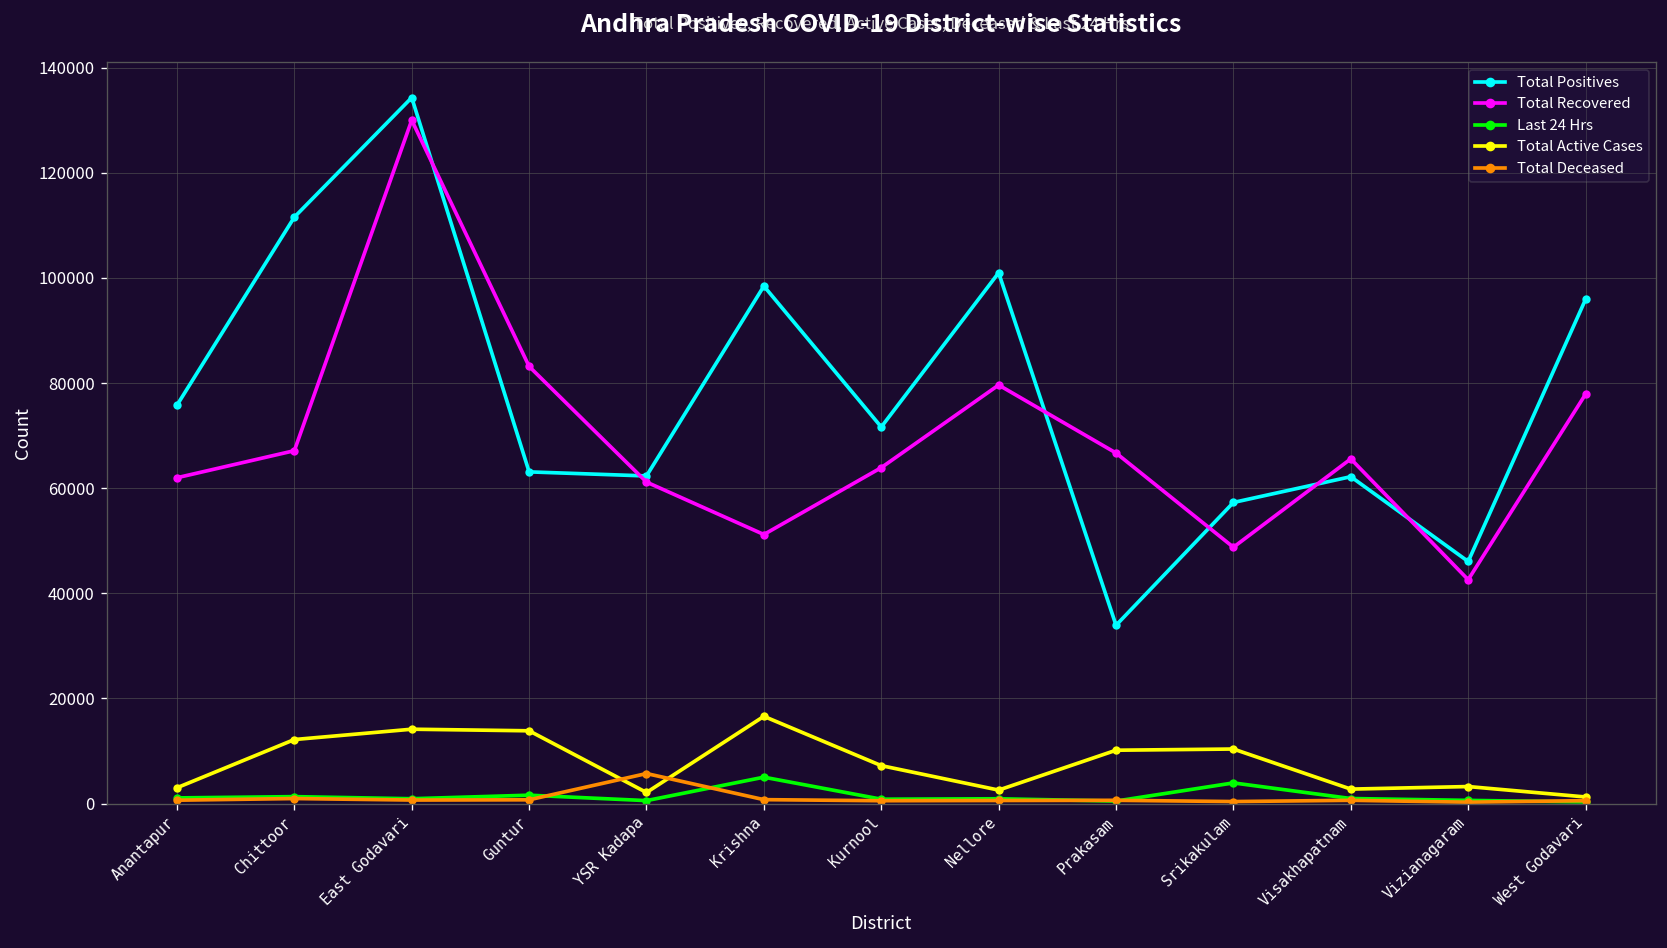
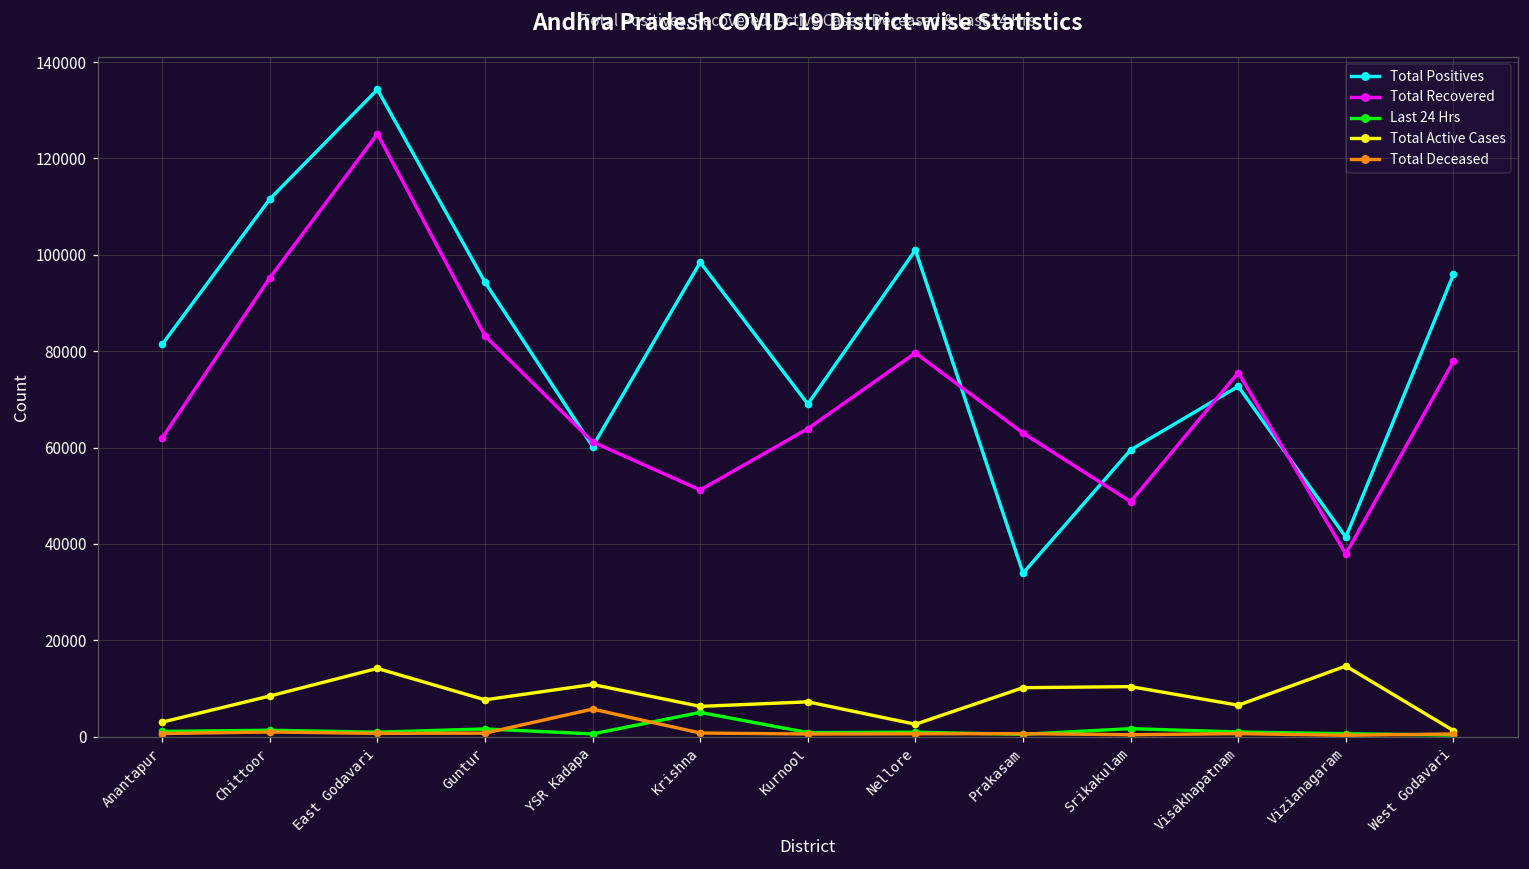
  {
    "Total Positives": {
-     "Anantapur": 76000,
+     "Anantapur": 81000,
      "Chittoor": 112000,
      "East Godavari": 134000,
-     "Guntur": 63000,
-     "YSR Kadapa": 62000,
+     "Guntur": 94000,
+     "YSR Kadapa": 60000,
      "Krishna": 98000,
-     "Kurnool": 72000,
+     "Kurnool": 69000,
      "Nellore": 101000,
      "Prakasam": 34000,
-     "Srikakulam": 57000,
-     "Visakhapatnam": 62000,
-     "Vizianagaram": 46000,
+     "Srikakulam": 59000,
+     "Visakhapatnam": 73000,
+     "Vizianagaram": 41000,
      "West Godavari": 96000
    },
    "Total Recovered": {
      "Anantapur": 62000,
-     "Chittoor": 67000,
-     "East Godavari": 130000,
+     "Chittoor": 95000,
+     "East Godavari": 125000,
      "Guntur": 83000,
      "YSR Kadapa": 61000,
      "Krishna": 51000,
      "Kurnool": 64000,
      "Nellore": 80000,
-     "Prakasam": 67000,
+     "Prakasam": 63000,
      "Srikakulam": 49000,
-     "Visakhapatnam": 66000,
-     "Vizianagaram": 43000,
+     "Visakhapatnam": 76000,
+     "Vizianagaram": 38000,
      "West Godavari": 78000
    },
    "Last 24 Hrs": {
      "Guntur": 2000,
      "YSR Kadapa": 1000,
      "Krishna": 5000,
-     "Srikakulam": 4000
+     "Srikakulam": 2000
    },
    "Total Active Cases": {
      "Anantapur": 3000,
-     "Chittoor": 12000,
+     "Chittoor": 8000,
      "East Godavari": 14000,
-     "Guntur": 14000,
-     "YSR Kadapa": 2000,
-     "Krishna": 17000,
+     "Guntur": 8000,
+     "YSR Kadapa": 11000,
+     "Krishna": 6000,
      "Kurnool": 7000,
      "Nellore": 3000,
      "Prakasam": 10000,
      "Srikakulam": 10000,
-     "Visakhapatnam": 3000,
-     "Vizianagaram": 3000,
+     "Visakhapatnam": 7000,
+     "Vizianagaram": 15000,
      "West Godavari": 1000
    },
    "Total Deceased": {
      "Guntur": 1000,
      "YSR Kadapa": 6000,
      "Krishna": 1000,
      "Srikakulam": 0
    }
  }
